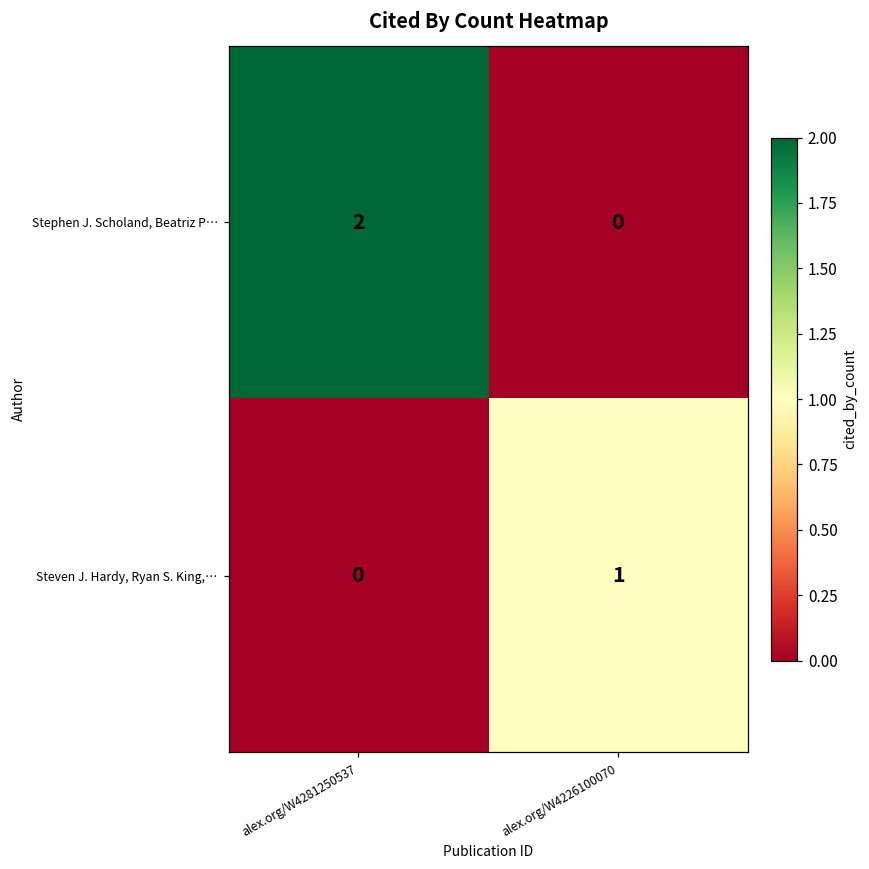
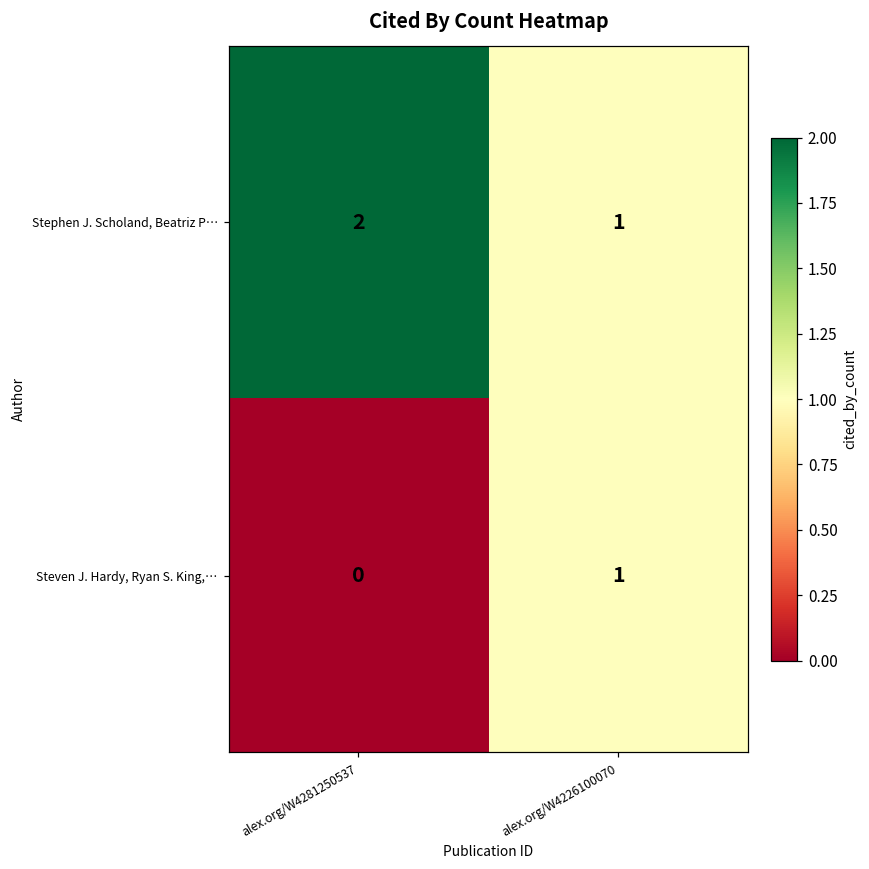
  {
    "Stephen J. Scholand, Beatriz P…": {
      "alex.org/W4281250537": 2,
-     "alex.org/W4226100070": 0
+     "alex.org/W4226100070": 1
    },
    "Steven J. Hardy, Ryan S. King,…": {
      "alex.org/W4281250537": 0,
      "alex.org/W4226100070": 1
    }
  }
